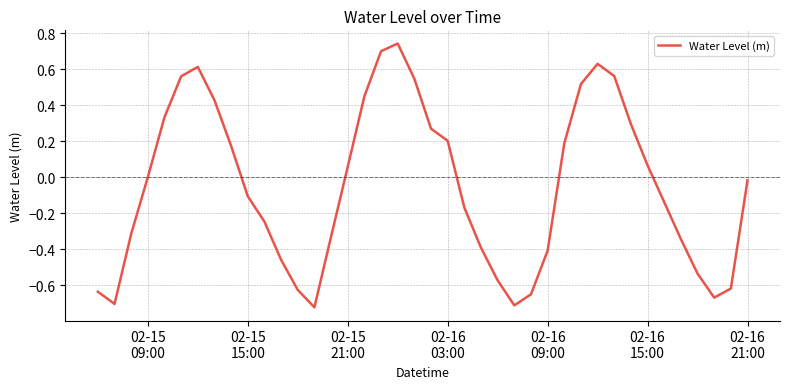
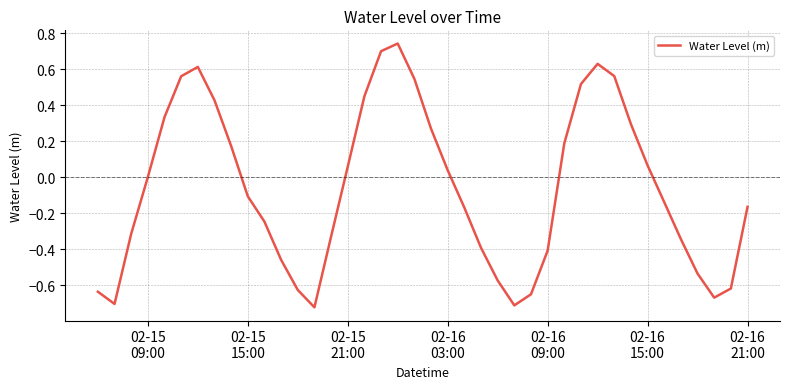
  {
    "02-15 09:00": 0.00,
    "02-15 15:00": -0.11,
    "02-15 21:00": 0.06,
-   "02-16 03:00": 0.20,
+   "02-16 03:00": 0.04,
    "02-16 09:00": -0.41,
    "02-16 15:00": 0.07,
-   "02-16 21:00": -0.02
+   "02-16 21:00": -0.16
  }
